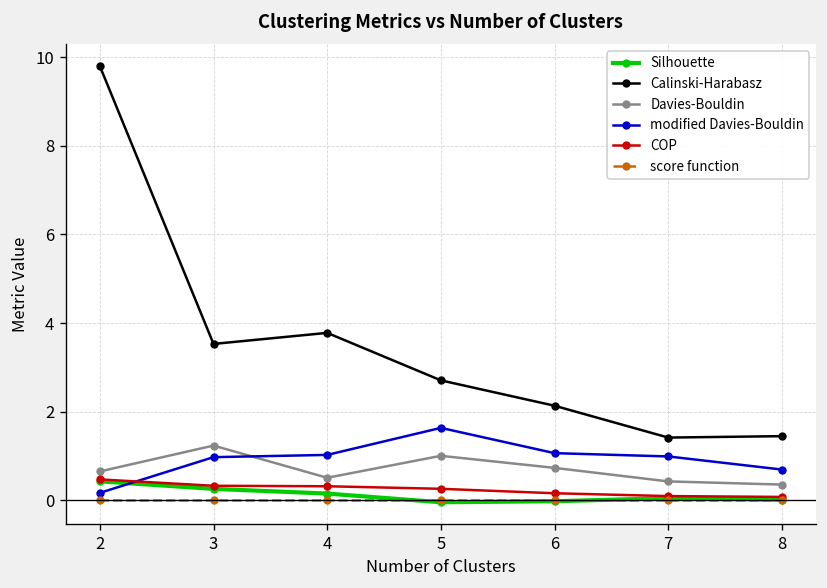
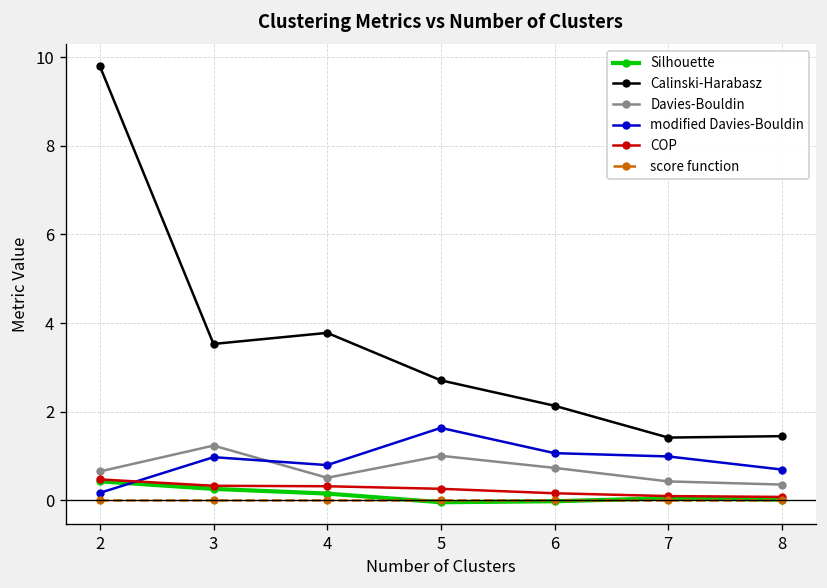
  {
    "Silhouette": {
      "3": 0.3,
      "4": 0.2
    },
    "Calinski-Harabasz": {
      "2": 9.8,
      "3": 3.5,
      "4": 3.8,
      "5": 2.7,
      "6": 2.1,
      "7": 1.4,
      "8": 1.5
    },
    "Davies-Bouldin": {
      "2": 0.7,
      "3": 1.2,
      "4": 0.5,
      "5": 1.0,
      "6": 0.7,
      "7": 0.4,
      "8": 0.4
    },
    "modified Davies-Bouldin": {
      "2": 0.2,
      "3": 1.0,
-     "4": 1.0,
+     "4": 0.8,
      "5": 1.6,
      "6": 1.1,
      "7": 1.0,
      "8": 0.7
    },
    "COP": {
      "3": 0.3,
      "4": 0.3,
      "5": 0.3,
      "6": 0.2
    },
    "score function": {
      "2": 0.0,
      "3": 0.0,
      "4": 0.0
    }
  }
